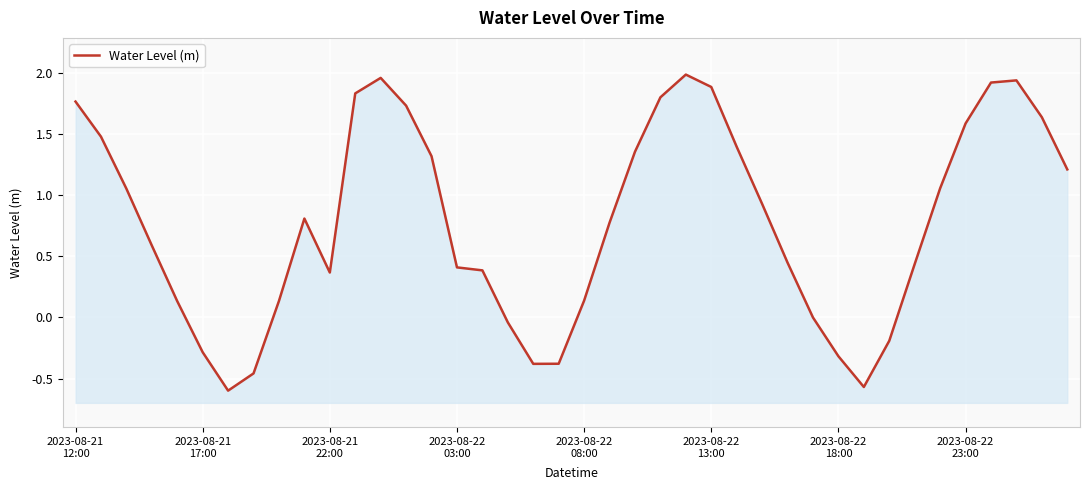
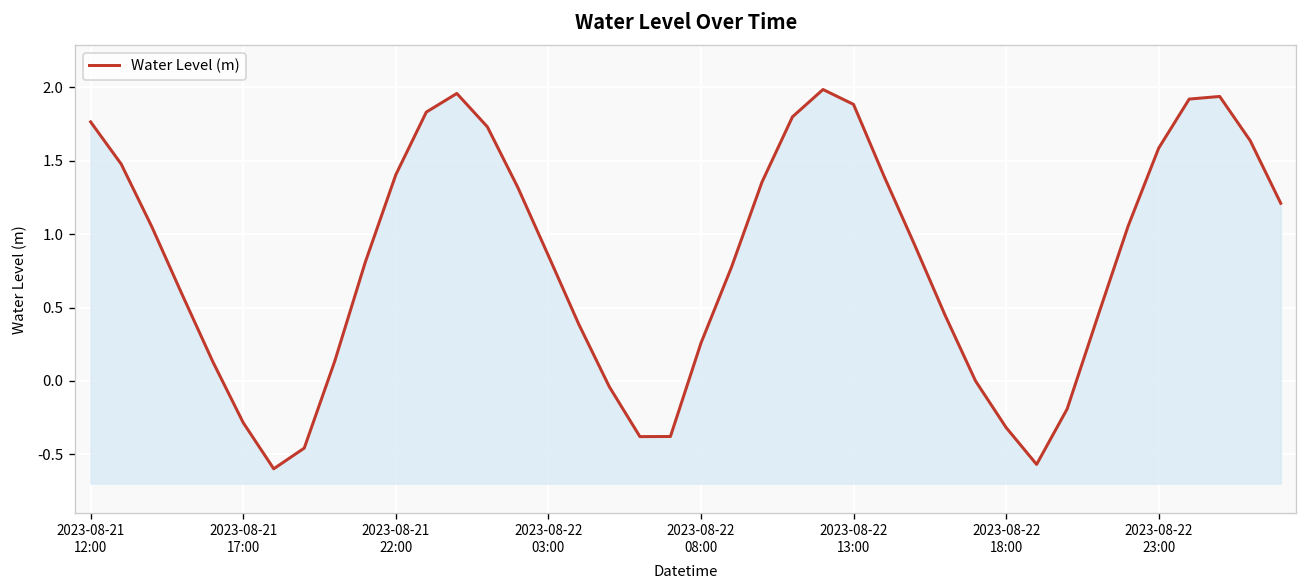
  {
    "2023-08-21 12:00": 1.76,
    "2023-08-21 17:00": -0.28,
-   "2023-08-21 22:00": 0.37,
-   "2023-08-22 03:00": 0.41,
-   "2023-08-22 08:00": 0.14,
+   "2023-08-21 22:00": 1.40,
+   "2023-08-22 03:00": 0.85,
+   "2023-08-22 08:00": 0.26,
    "2023-08-22 13:00": 1.88,
    "2023-08-22 18:00": -0.32,
    "2023-08-22 23:00": 1.59
  }
